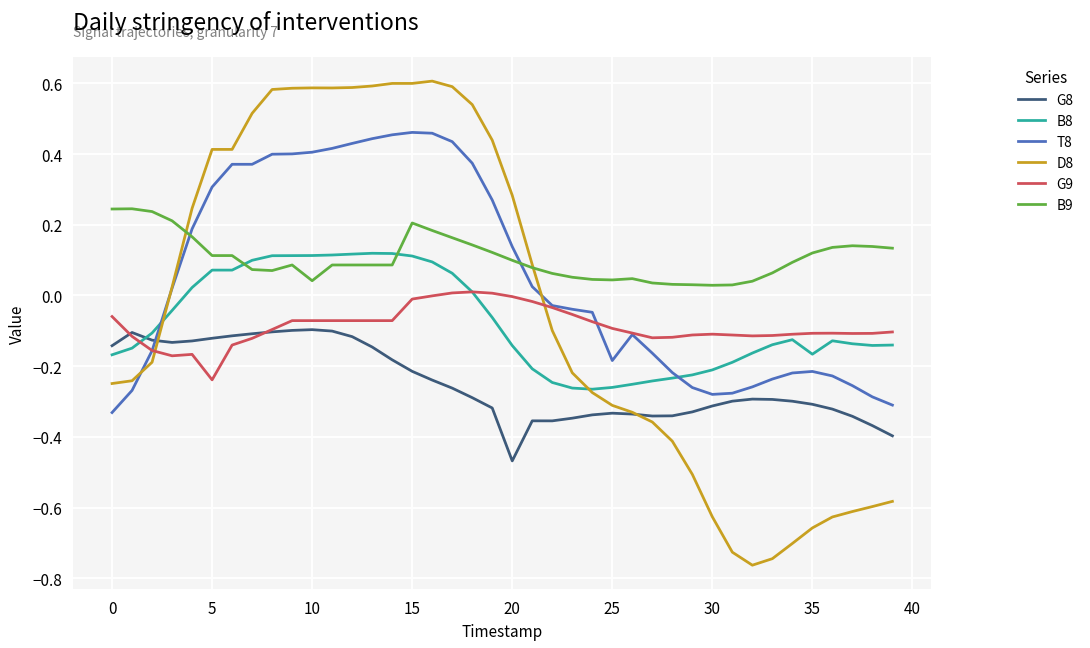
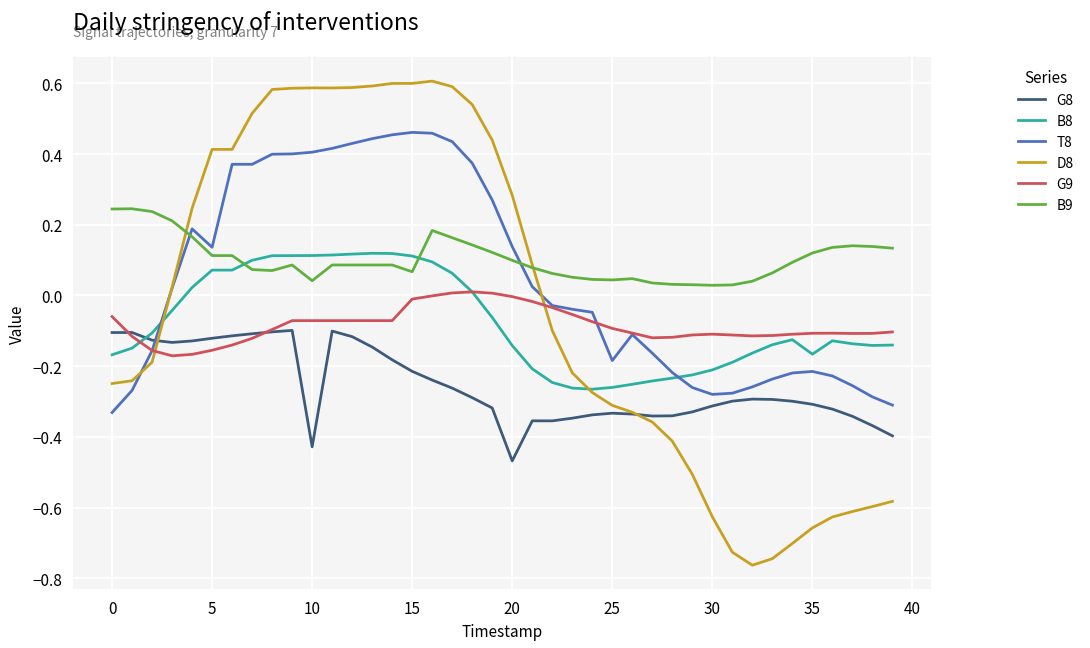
  {
    "G8": {
-     "0": -0.14,
+     "0": -0.10,
      "5": -0.12,
-     "10": -0.10,
+     "10": -0.43,
      "15": -0.21,
      "20": -0.47,
      "25": -0.33,
      "30": -0.31,
      "35": -0.31
    },
    "B8": {
      "0": -0.17,
      "5": 0.07,
      "10": 0.11,
      "15": 0.11,
      "20": -0.14,
      "25": -0.26,
      "30": -0.21,
      "35": -0.17
    },
    "T8": {
      "0": -0.33,
-     "5": 0.31,
+     "5": 0.14,
      "10": 0.41,
      "15": 0.46,
      "20": 0.14,
      "25": -0.18,
      "30": -0.28,
      "35": -0.21
    },
    "D8": {
      "0": -0.25,
      "5": 0.41,
      "10": 0.59,
      "15": 0.60,
      "20": 0.28,
      "25": -0.31,
      "30": -0.63,
      "35": -0.66
    },
    "G9": {
      "0": -0.06,
-     "5": -0.24,
+     "5": -0.15,
      "10": -0.07,
      "15": -0.01,
      "20": 0.00,
      "25": -0.09,
      "30": -0.11,
      "35": -0.11
    },
    "B9": {
      "0": 0.24,
      "5": 0.11,
      "10": 0.04,
-     "15": 0.21,
+     "15": 0.07,
      "20": 0.10,
      "25": 0.04,
      "30": 0.03,
      "35": 0.12
    }
  }
